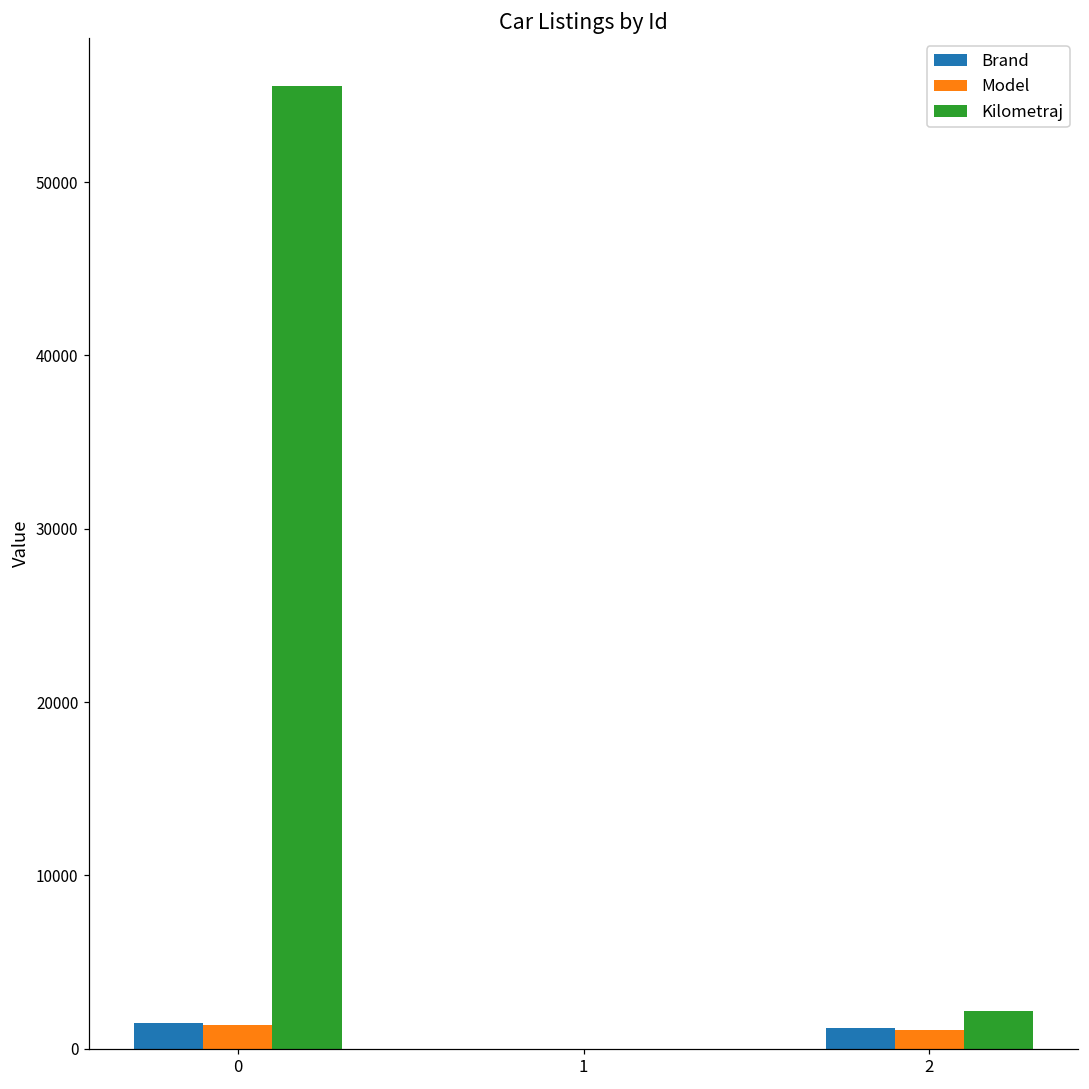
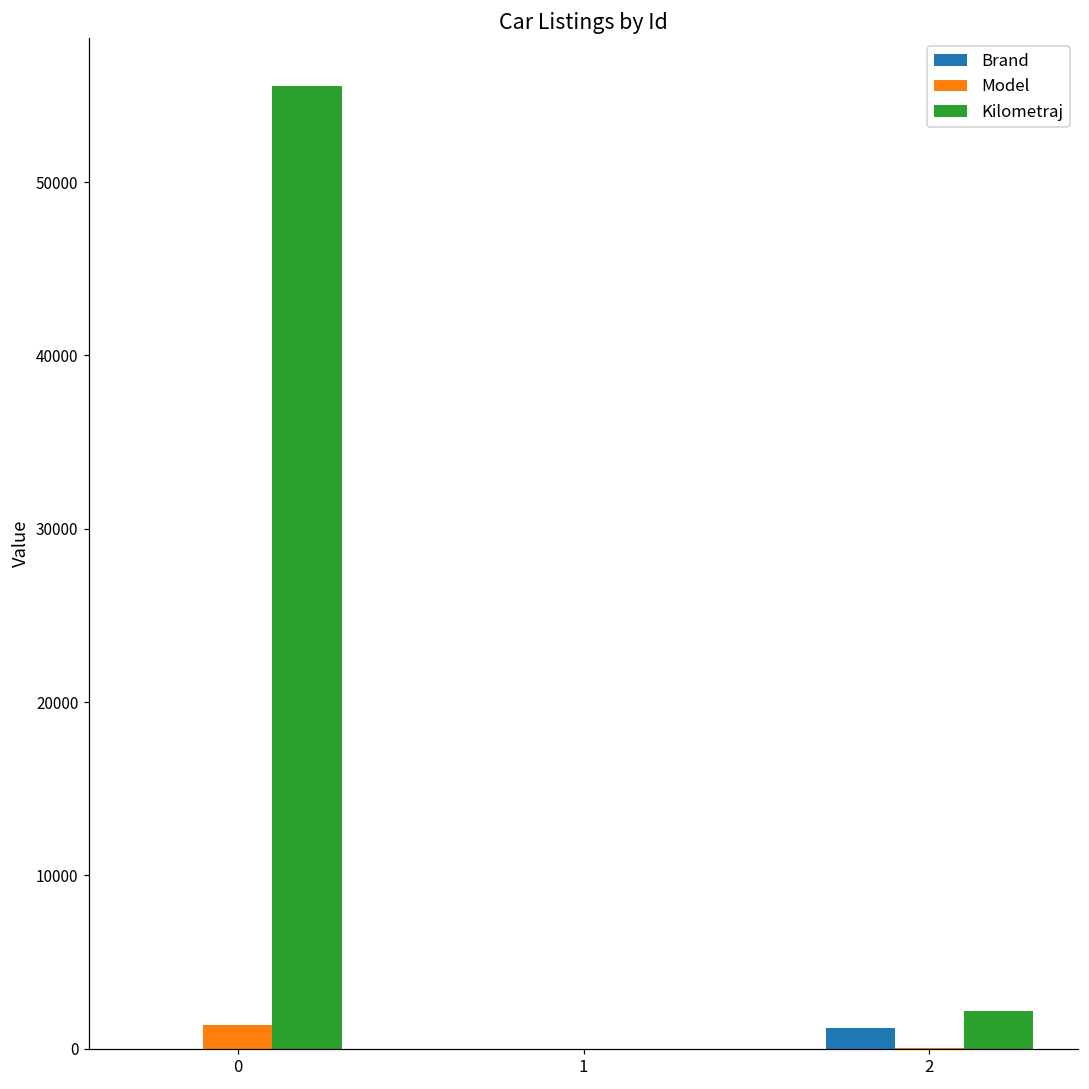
  {
    "Brand": {
-     "0": 1500,
+     "0": 0,
      "2": 1200
    },
    "Model": {
      "0": 1400,
-     "2": 1100
+     "2": 0
    },
    "Kilometraj": {
      "0": 55600,
      "2": 2100
    }
  }
